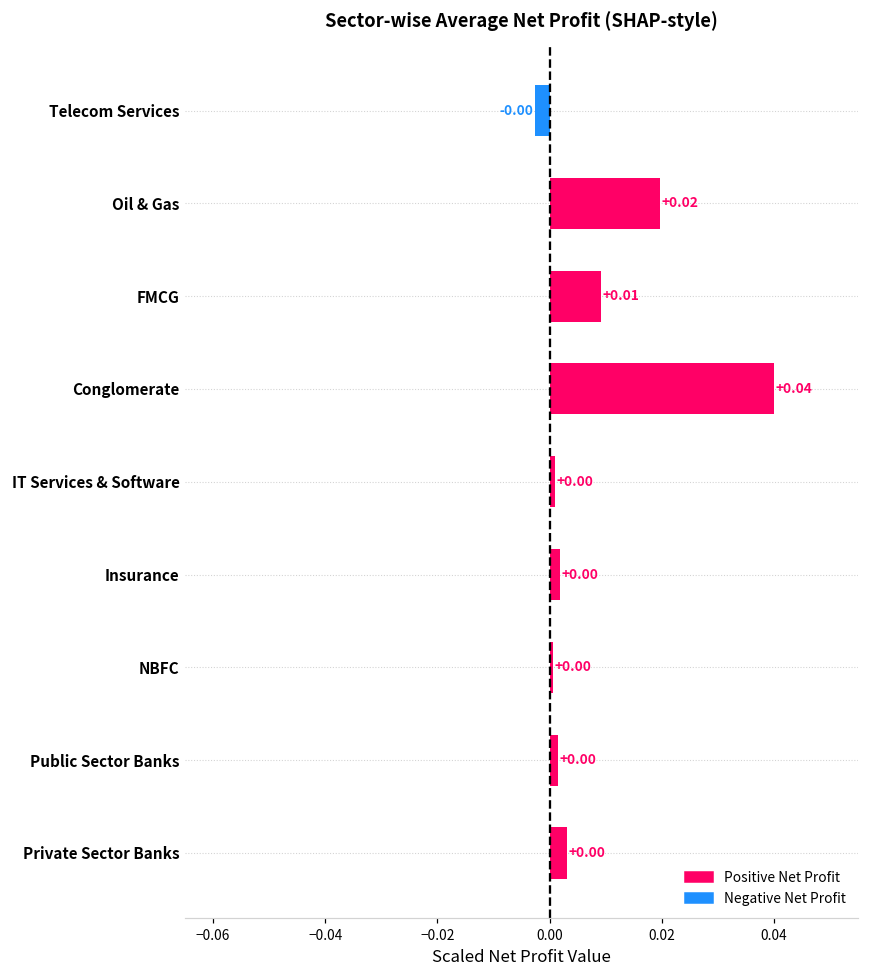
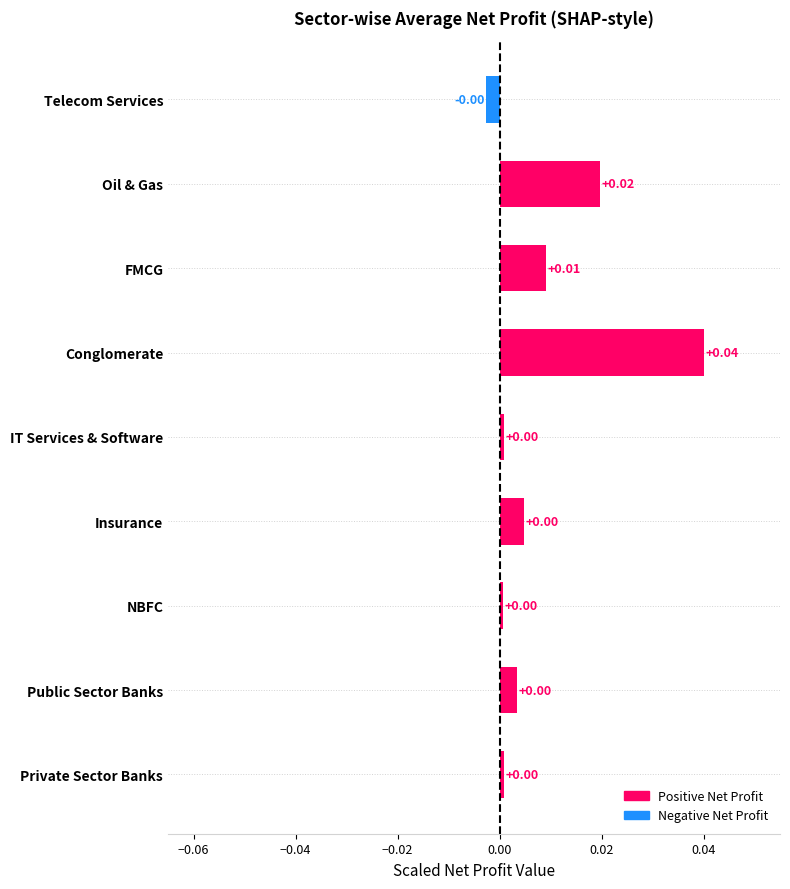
  {
-   "Insurance": 0.002,
-   "Public Sector Banks": 0.002,
-   "Private Sector Banks": 0.003
+   "Insurance": 0.005,
+   "Public Sector Banks": 0.003,
+   "Private Sector Banks": 0.001
  }
